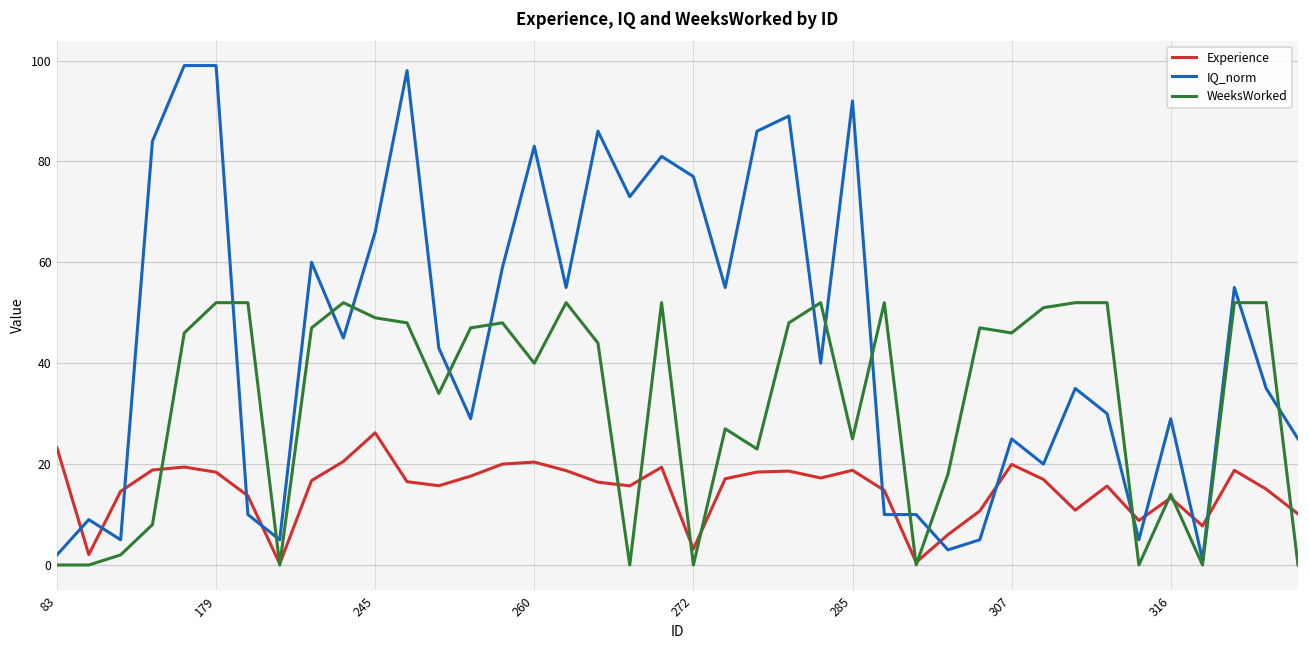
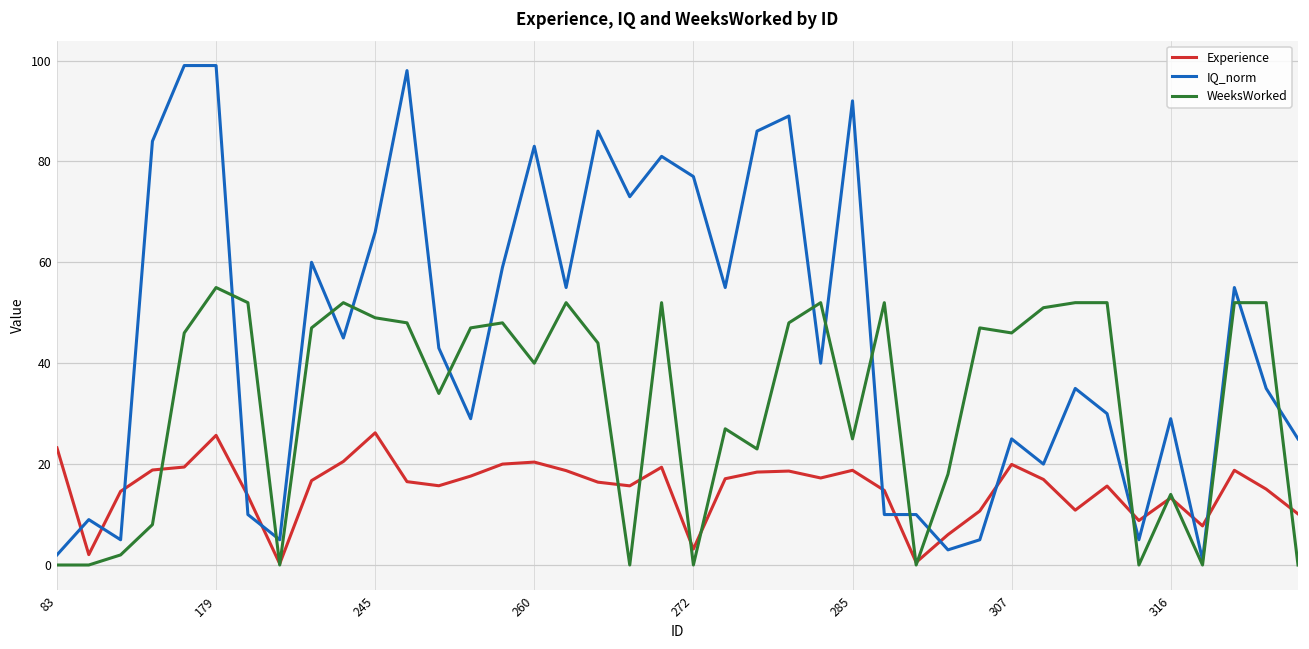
  {
    "Experience": {
      "83": 23,
-     "179": 18,
+     "179": 26,
      "245": 26,
      "260": 20,
      "272": 3,
      "285": 19,
      "307": 20,
      "316": 13
    },
    "IQ_norm": {
      "83": 2,
      "179": 99,
      "245": 66,
      "260": 83,
      "272": 77,
      "285": 92,
      "307": 25,
      "316": 29
    },
    "WeeksWorked": {
      "83": 0,
-     "179": 52,
+     "179": 55,
      "245": 49,
      "260": 40,
      "272": 0,
      "285": 25,
      "307": 46,
      "316": 14
    }
  }
